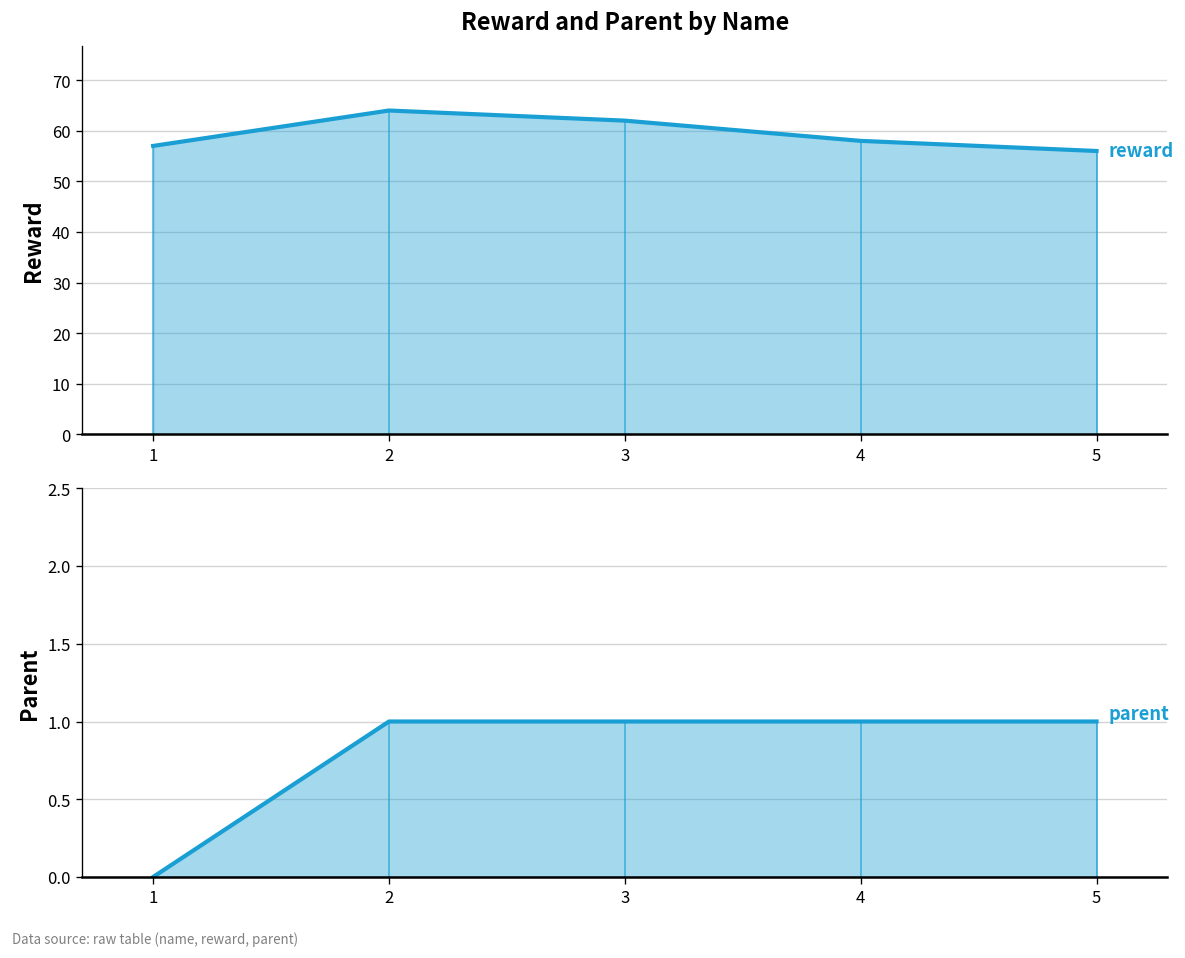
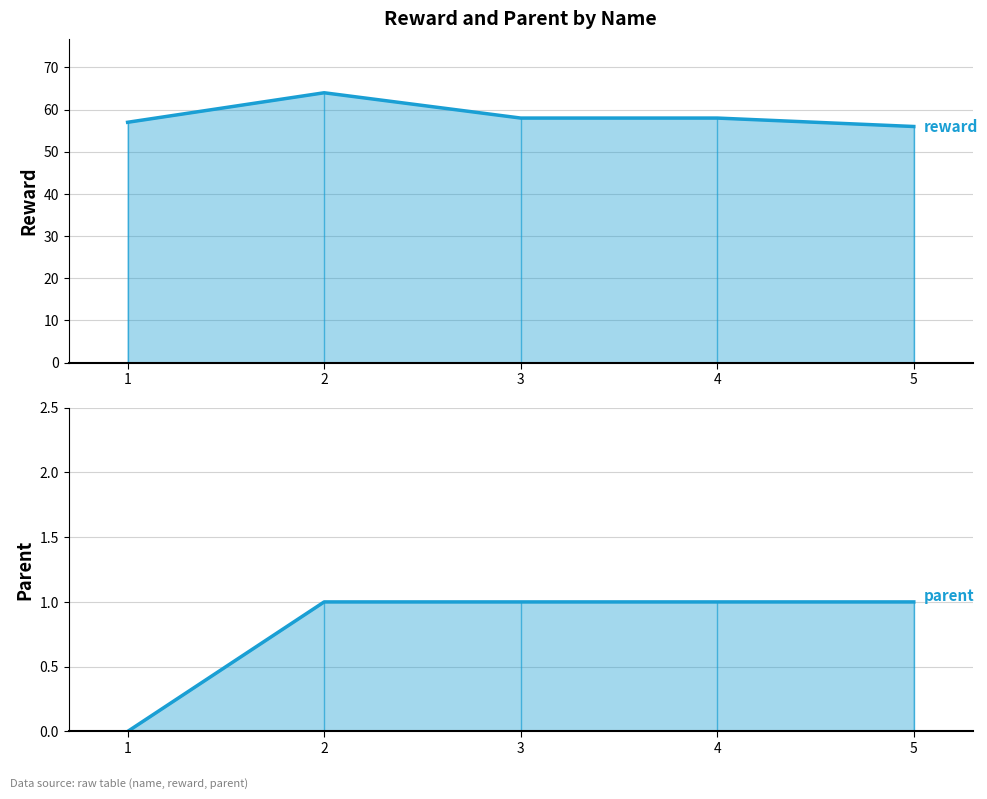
  {
    "Reward and Parent by Name": {
      "1": 57,
      "2": 64,
-     "3": 62,
+     "3": 58,
      "4": 58,
      "5": 56
    }
  }
